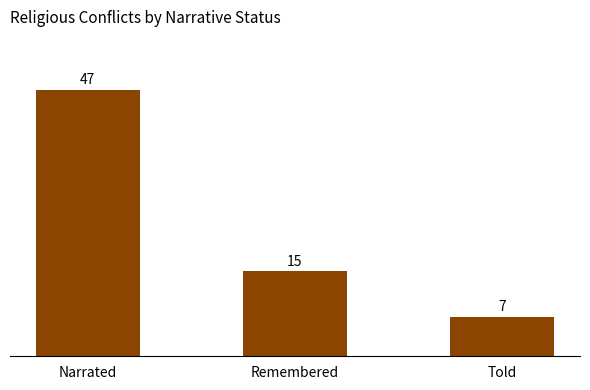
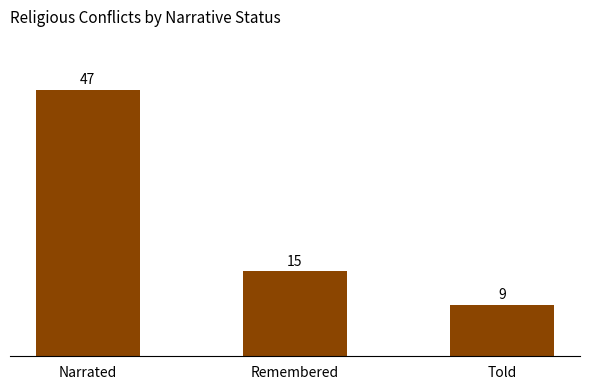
  {
    "Narrated": 47,
    "Remembered": 15,
-   "Told": 7
+   "Told": 9
  }
